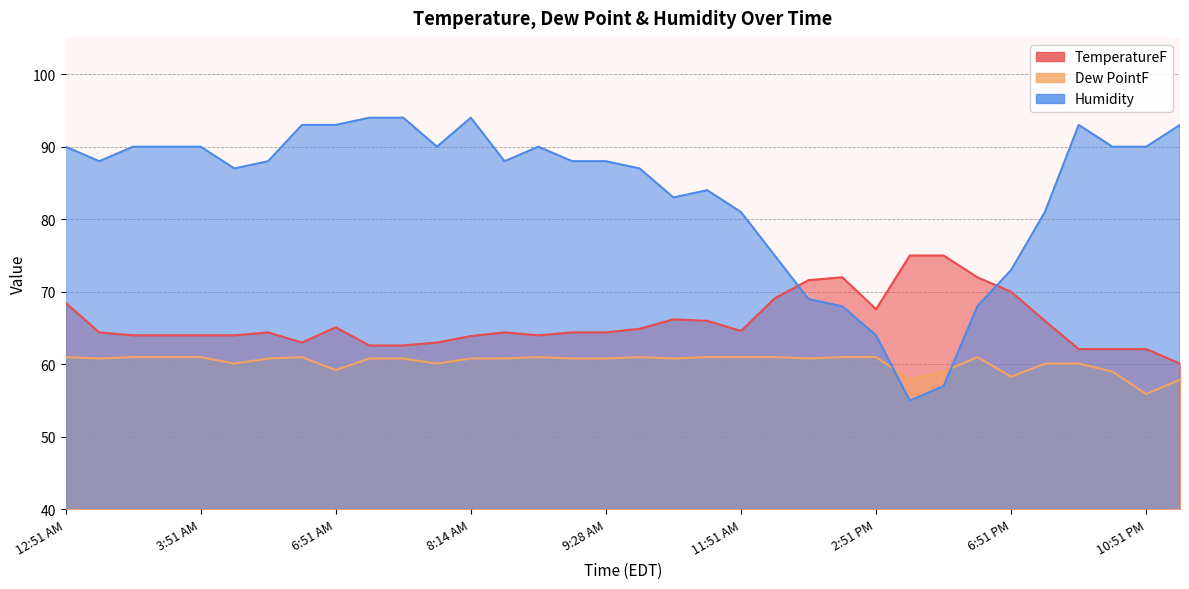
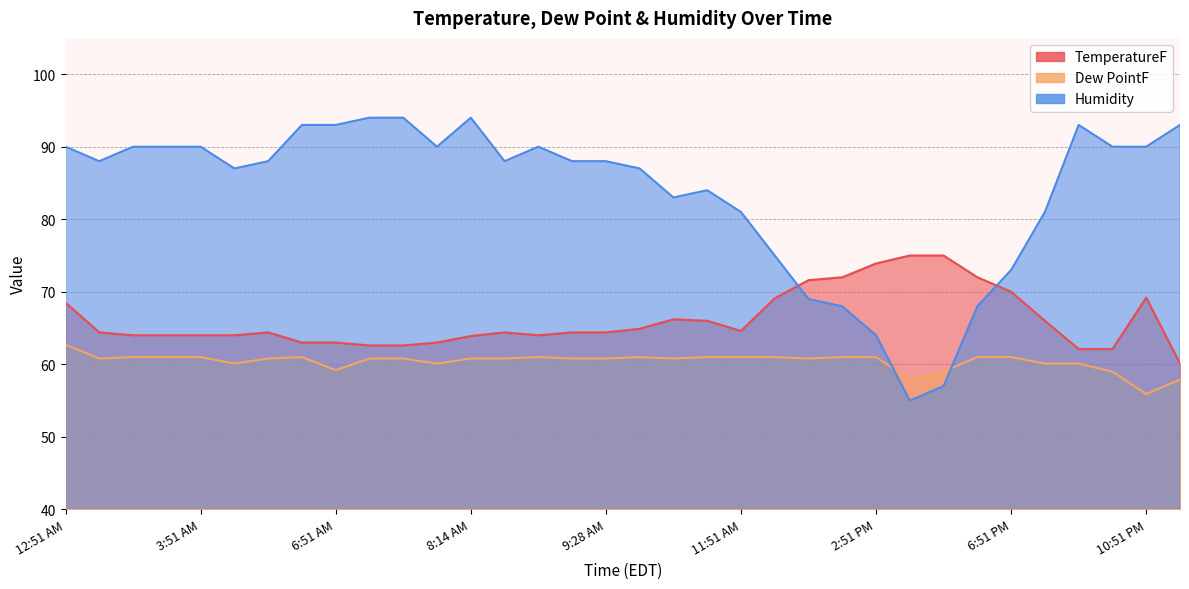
  {
    "TemperatureF": {
      "12:51 AM": 69,
      "3:51 AM": 64,
-     "6:51 AM": 65,
+     "6:51 AM": 63,
      "8:14 AM": 64,
      "9:28 AM": 64,
      "11:51 AM": 65,
-     "2:51 PM": 68,
+     "2:51 PM": 74,
      "6:51 PM": 70,
-     "10:51 PM": 62
+     "10:51 PM": 69
    },
    "Dew PointF": {
-     "12:51 AM": 61,
+     "12:51 AM": 63,
      "3:51 AM": 61,
      "6:51 AM": 59,
      "8:14 AM": 61,
      "9:28 AM": 61,
      "11:51 AM": 61,
      "2:51 PM": 61,
-     "6:51 PM": 58,
+     "6:51 PM": 61,
      "10:51 PM": 56
    },
    "Humidity": {
      "12:51 AM": 90,
      "3:51 AM": 90,
      "6:51 AM": 93,
      "8:14 AM": 94,
      "9:28 AM": 88,
      "11:51 AM": 81,
      "2:51 PM": 64,
      "6:51 PM": 73,
      "10:51 PM": 90
    }
  }
